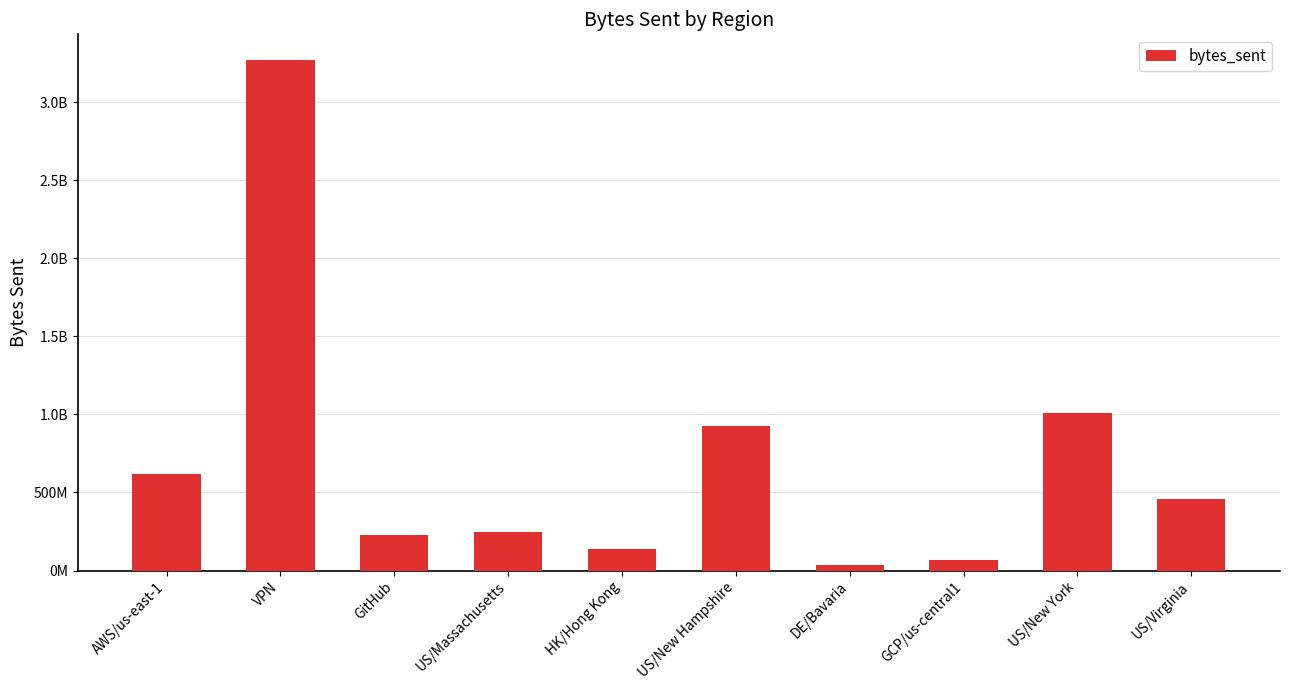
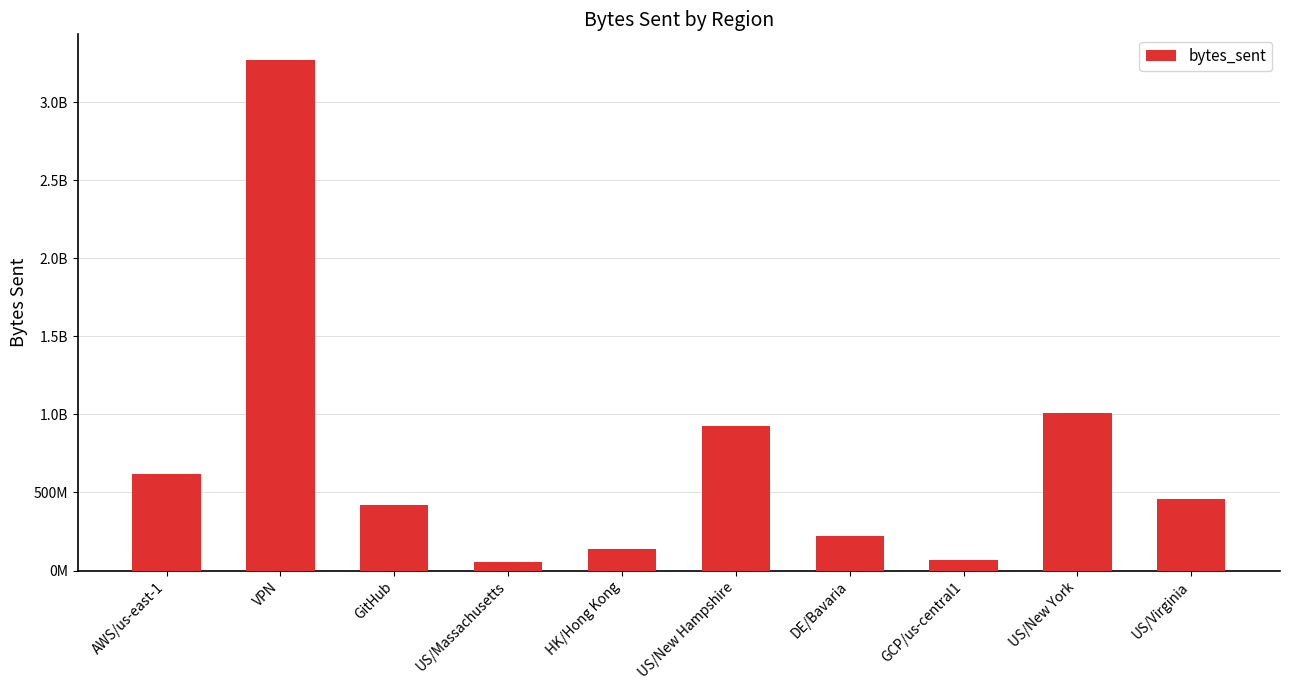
  {
    "AWS/us-east-1": 620000000,
    "VPN": 3270000000,
-   "GitHub": 230000000,
-   "US/Massachusetts": 250000000,
+   "GitHub": 420000000,
+   "US/Massachusetts": 50000000,
    "HK/Hong Kong": 140000000,
    "US/New Hampshire": 920000000,
-   "DE/Bavaria": 40000000,
+   "DE/Bavaria": 220000000,
    "GCP/us-central1": 70000000,
    "US/New York": 1010000000,
    "US/Virginia": 460000000
  }
